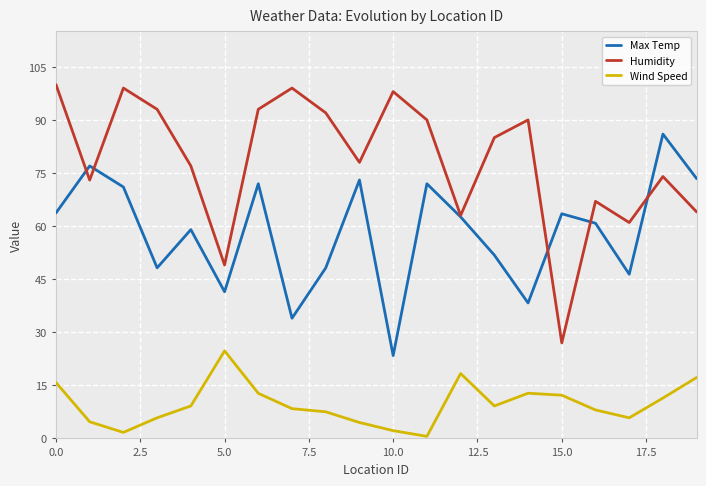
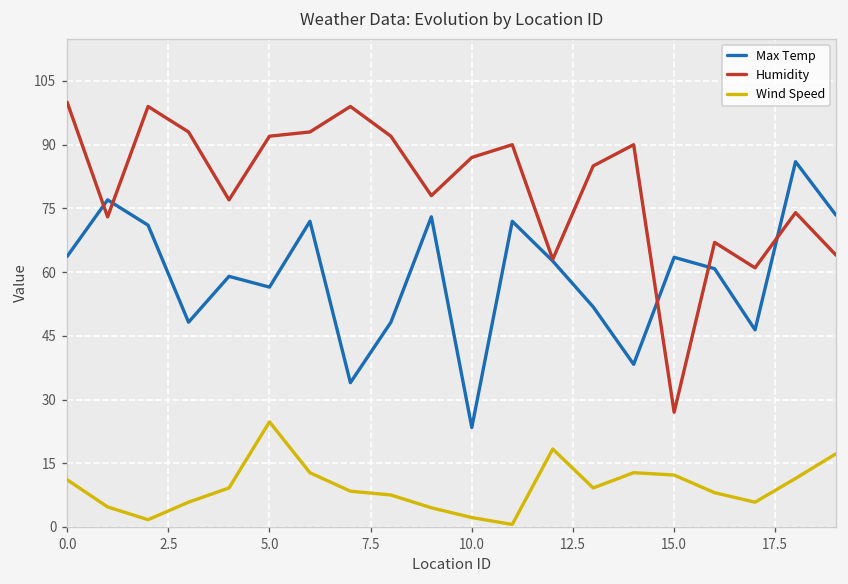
  {
    "Max Temp": {
      "0.0": 64,
-     "5.0": 41,
+     "5.0": 56,
      "10.0": 23,
      "15.0": 63
    },
    "Humidity": {
      "0.0": 100,
-     "5.0": 49,
-     "10.0": 98,
+     "5.0": 92,
+     "10.0": 87,
      "15.0": 27
    },
    "Wind Speed": {
-     "0.0": 16,
+     "0.0": 11,
      "5.0": 25,
      "10.0": 2,
      "15.0": 12
    }
  }
